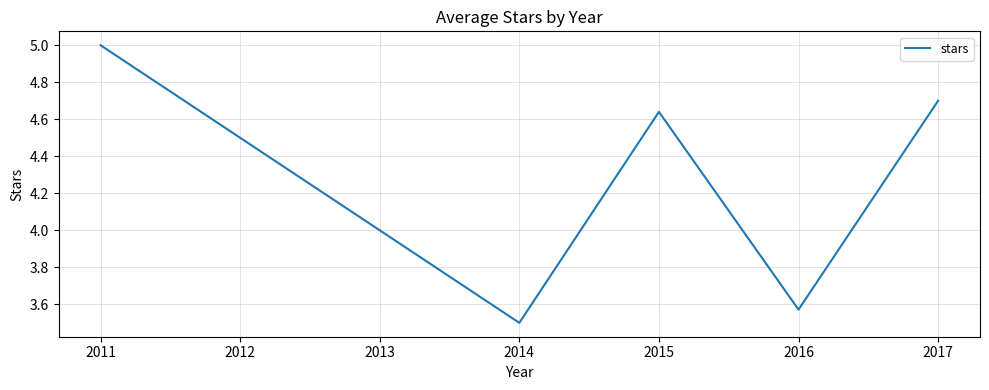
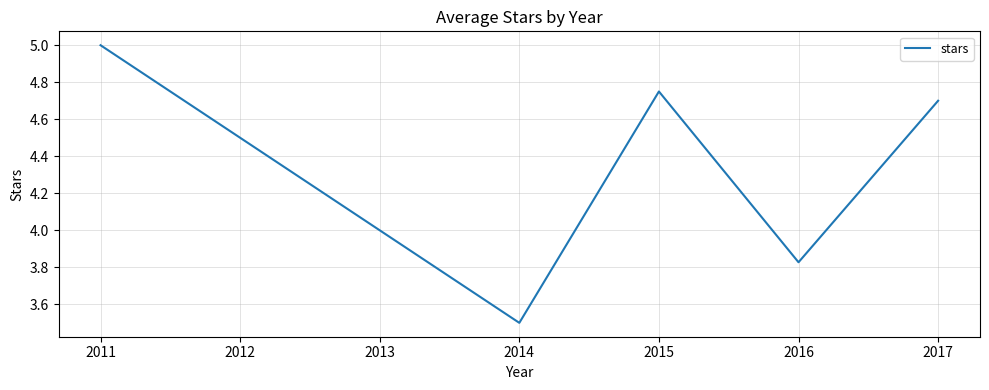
  {
    "2011": 5.00,
    "2014": 3.50,
-   "2015": 4.64,
-   "2016": 3.57,
+   "2015": 4.75,
+   "2016": 3.83,
    "2017": 4.70
  }
